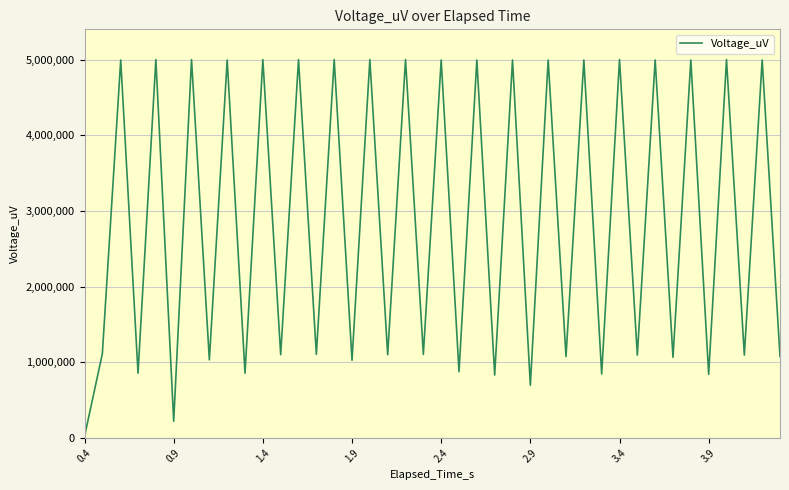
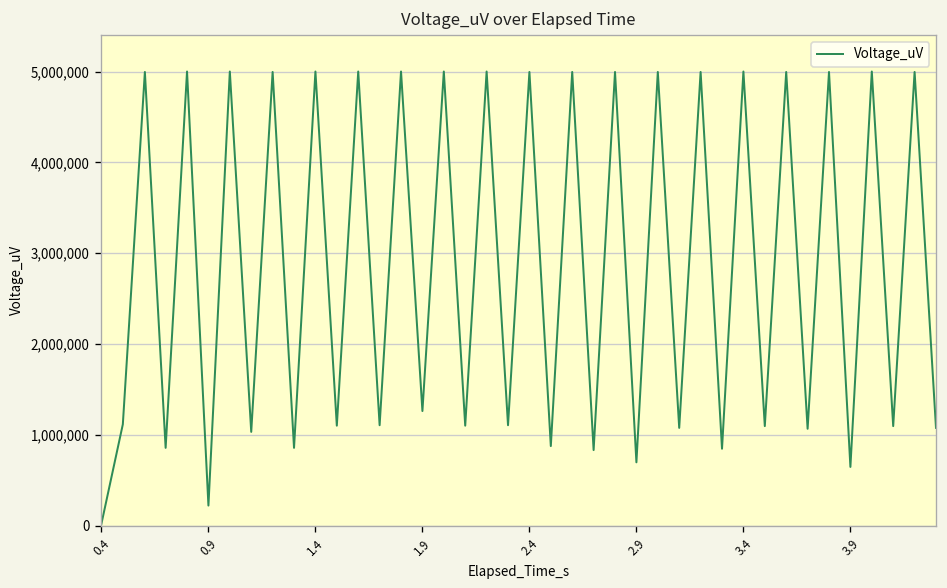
  {
    "0.4": "0",
    "0.9": "200,000",
    "1.4": "5,000,000",
-   "1.9": "1,000,000",
+   "1.9": "1,300,000",
    "2.4": "5,000,000",
    "2.9": "700,000",
    "3.4": "5,000,000",
-   "3.9": "800,000"
+   "3.9": "600,000"
  }
